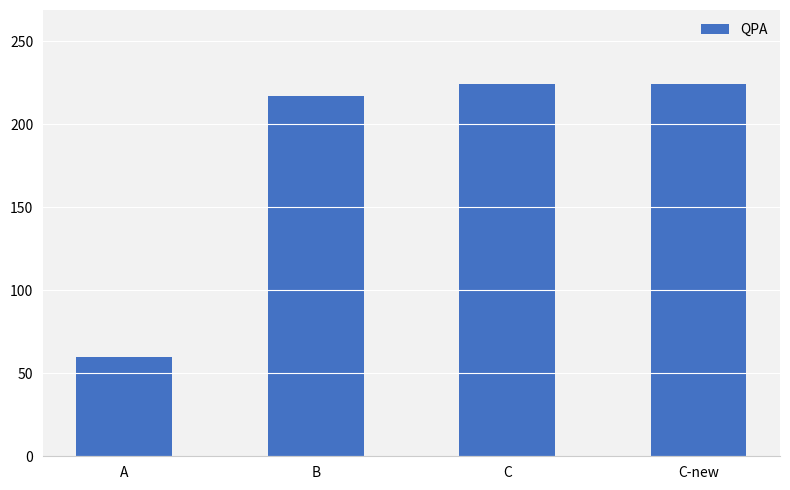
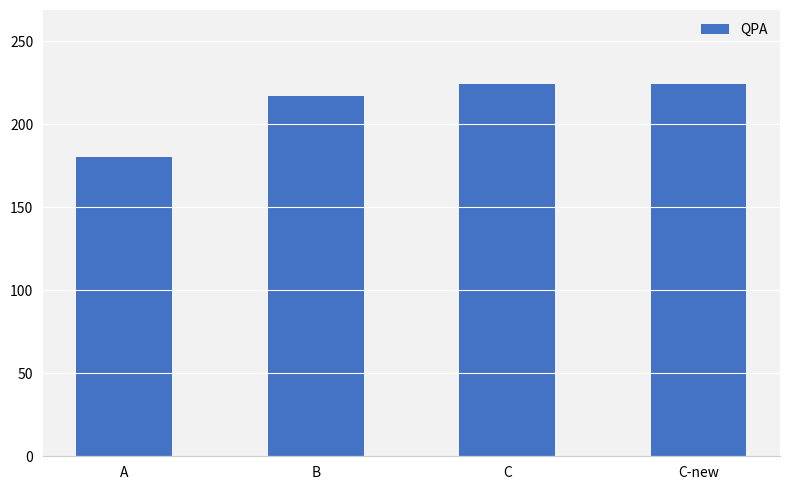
  {
-   "A": 60,
+   "A": 180,
    "B": 217,
    "C": 224,
    "C-new": 224
  }
